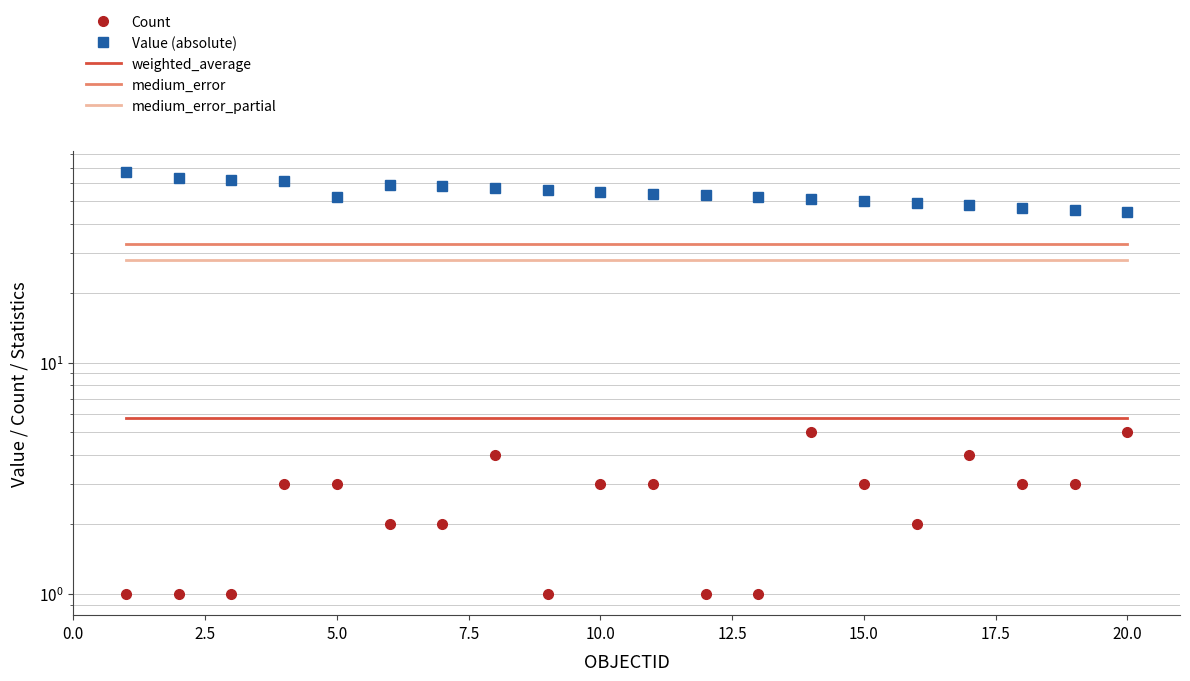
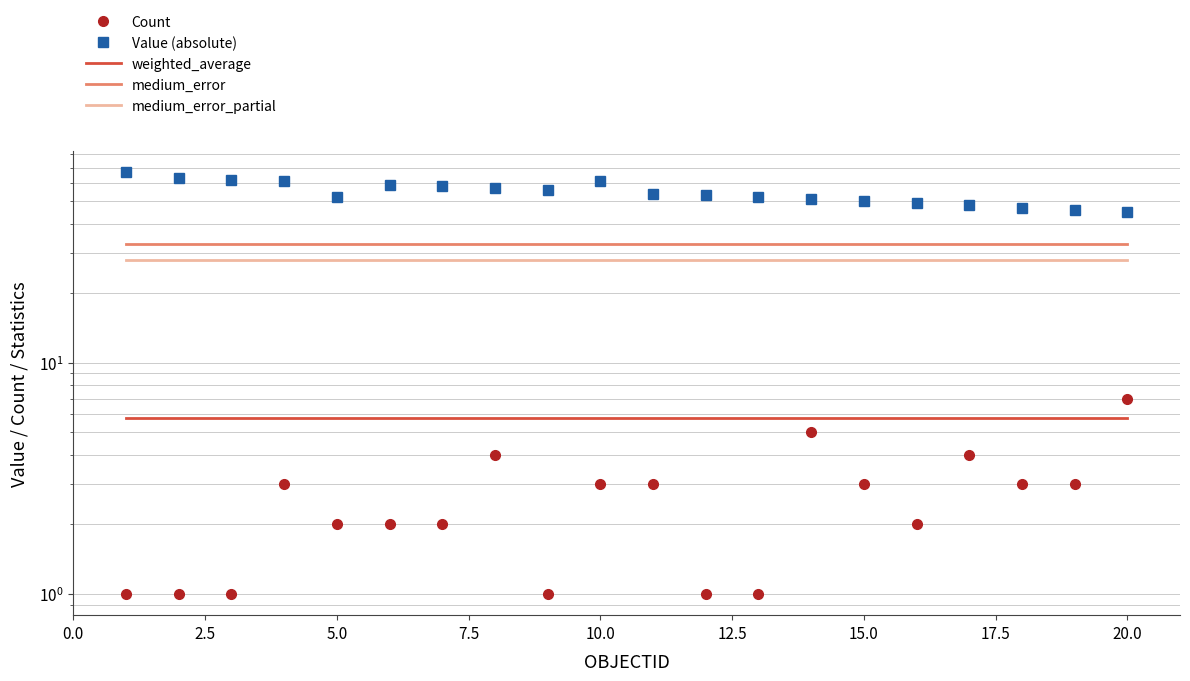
  {
    "Count": {
-     "5.0": 3,
+     "5.0": 2,
      "10.0": 3,
      "15.0": 3,
-     "20.0": 5
+     "20.0": 7
    },
    "Value (absolute)": {
      "5.0": 52,
-     "10.0": 55,
+     "10.0": 61,
      "15.0": 50,
      "20.0": 45
    },
    "weighted_average": {
      "5.0": 5.8,
      "10.0": 5.8,
      "15.0": 5.8,
      "20.0": 5.8
    },
    "medium_error": {
      "5.0": 33,
      "10.0": 33,
      "15.0": 33,
      "20.0": 33
    },
    "medium_error_partial": {
      "5.0": 28,
      "10.0": 28,
      "15.0": 28,
      "20.0": 28
    }
  }
